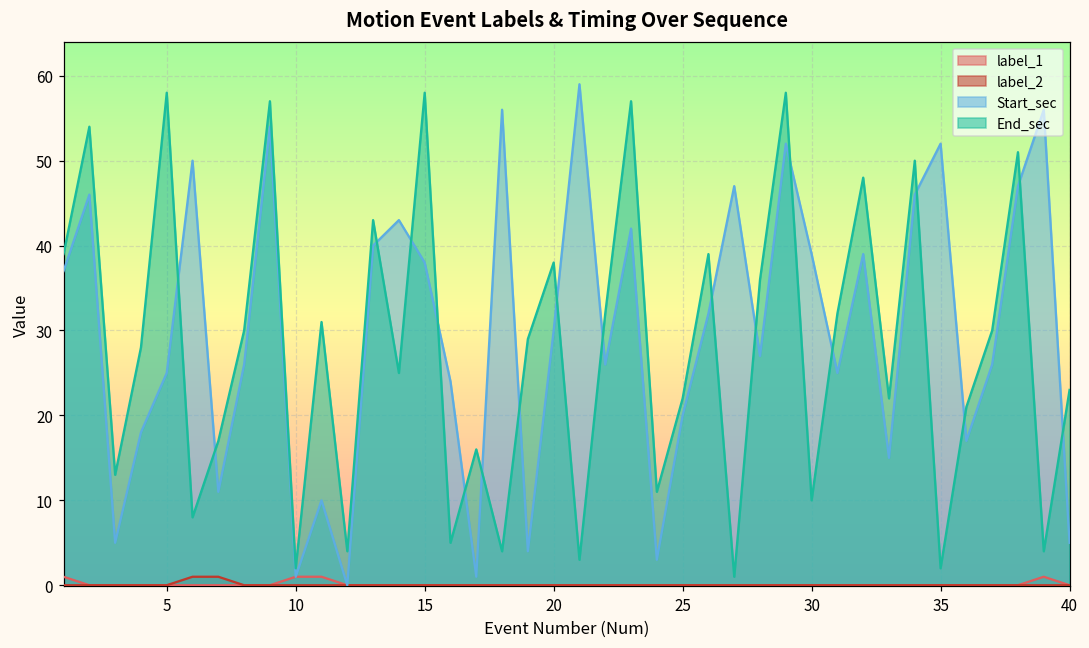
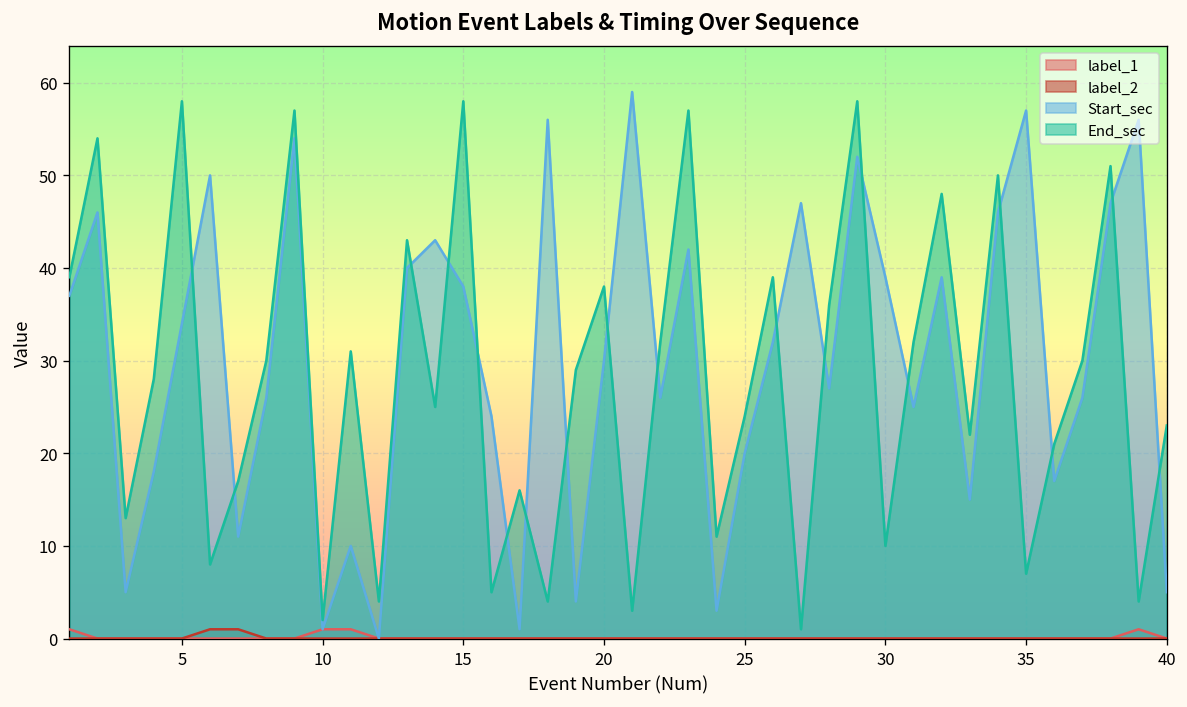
  {
    "Start_sec": {
-     "5": 25,
+     "5": 34,
      "15": 38,
      "20": 30,
      "25": 20,
      "30": 39,
-     "35": 52,
+     "35": 57,
      "40": 5
    },
    "End_sec": {
      "5": 58,
      "10": 2,
      "15": 58,
      "20": 38,
-     "25": 22,
+     "25": 24,
      "30": 10,
-     "35": 2,
+     "35": 7,
      "40": 23
    }
  }
